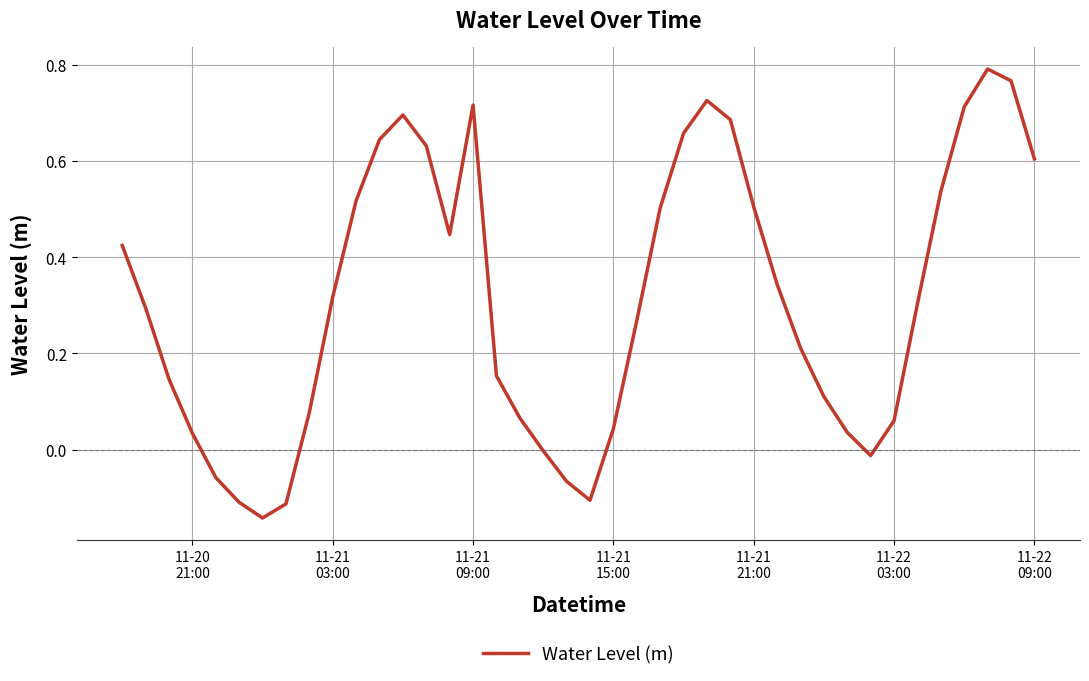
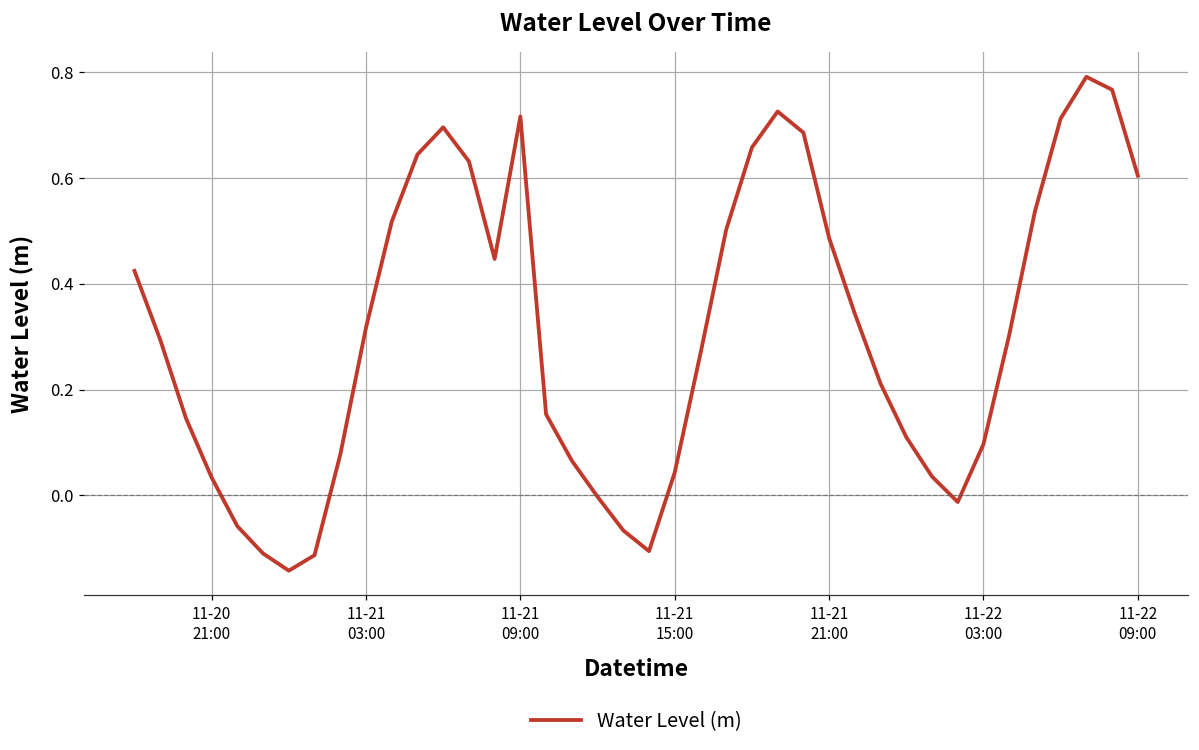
  {
    "11-20 21:00": 0.03,
    "11-21 03:00": 0.32,
    "11-21 09:00": 0.72,
    "11-21 15:00": 0.04,
-   "11-21 21:00": 0.50,
-   "11-22 03:00": 0.06,
+   "11-21 21:00": 0.49,
+   "11-22 03:00": 0.10,
    "11-22 09:00": 0.60
  }
